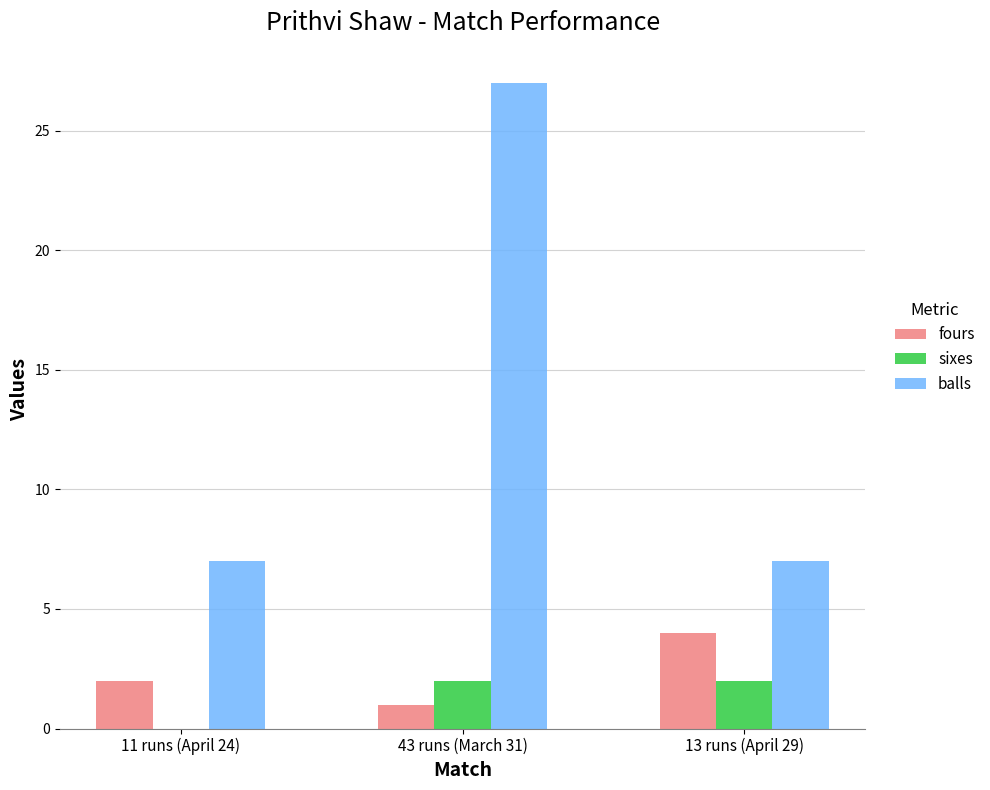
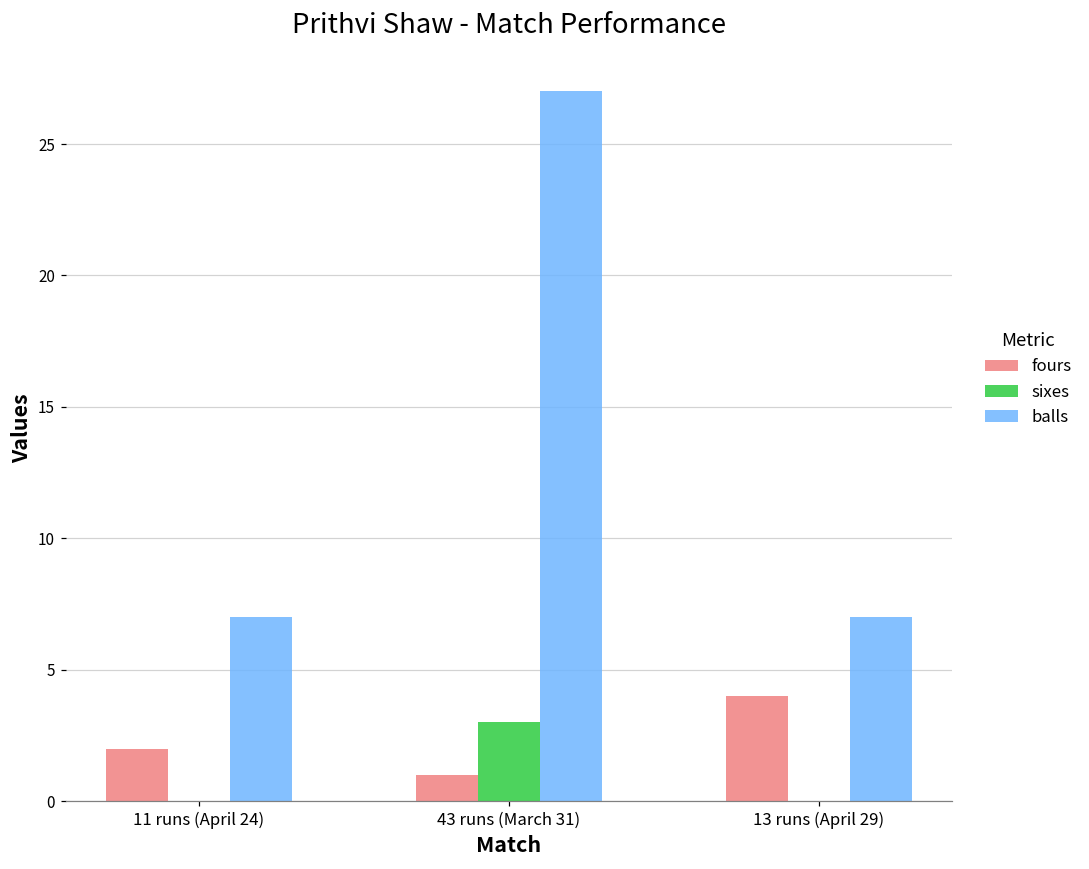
  {
    "fours": {
      "11 runs (April 24)": 2,
      "43 runs (March 31)": 1,
      "13 runs (April 29)": 4
    },
    "sixes": {
      "11 runs (April 24)": 0,
-     "43 runs (March 31)": 2,
-     "13 runs (April 29)": 2
+     "43 runs (March 31)": 3,
+     "13 runs (April 29)": 0
    },
    "balls": {
      "11 runs (April 24)": 7,
      "43 runs (March 31)": 27,
      "13 runs (April 29)": 7
    }
  }
